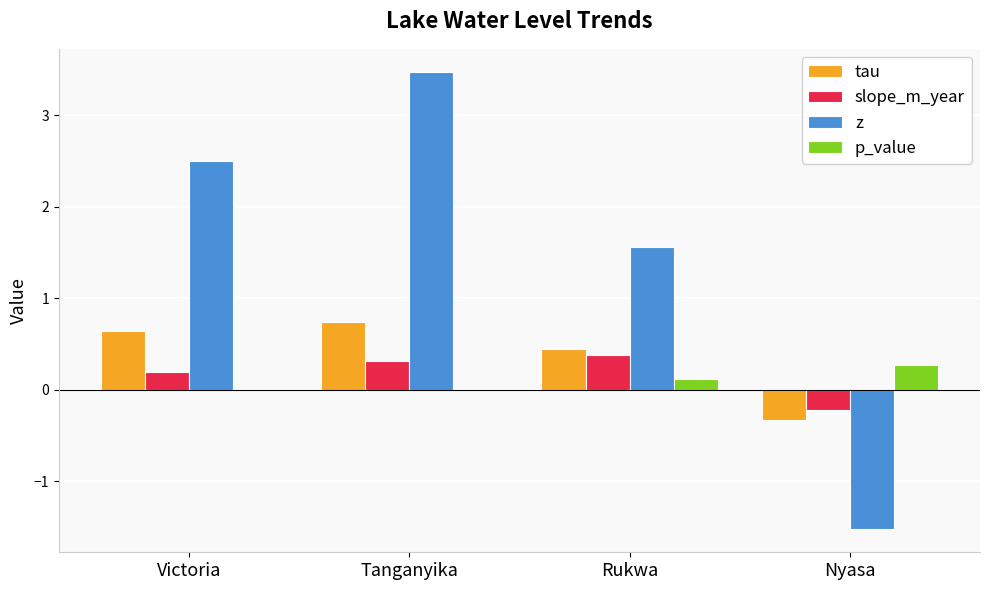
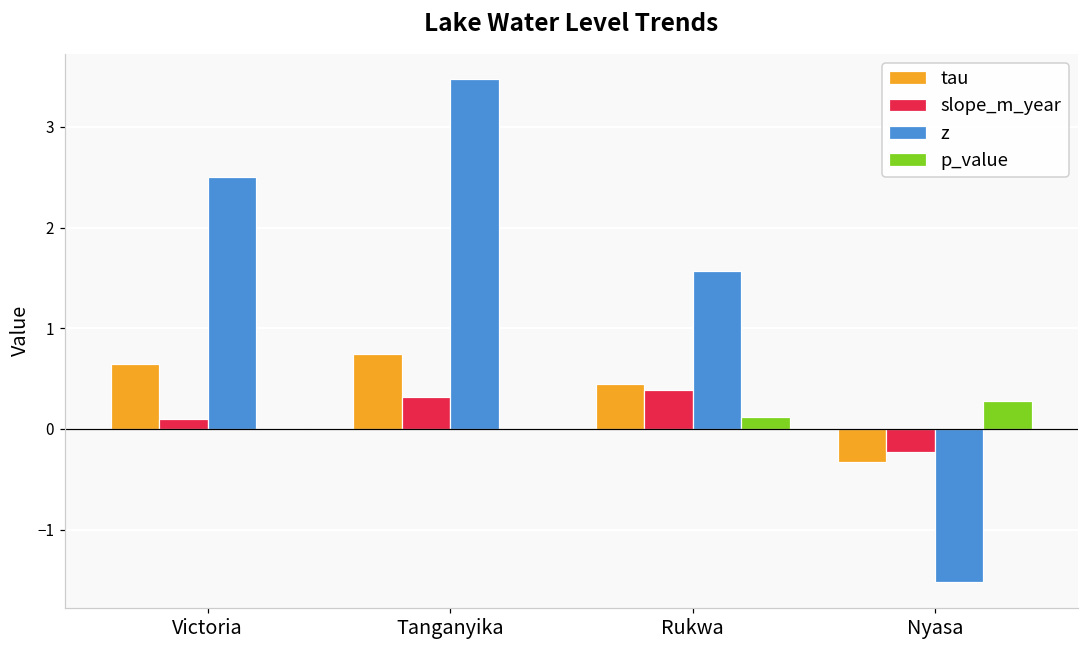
  {
    "tau": {
      "Victoria": 0.6,
      "Tanganyika": 0.7,
      "Rukwa": 0.4,
      "Nyasa": -0.3
    },
    "slope_m_year": {
-     "Victoria": 0.2,
+     "Victoria": 0.1,
      "Tanganyika": 0.3,
      "Rukwa": 0.4,
      "Nyasa": -0.2
    },
    "z": {
      "Victoria": 2.5,
      "Tanganyika": 3.5,
      "Rukwa": 1.6,
      "Nyasa": -1.5
    },
    "p_value": {
      "Rukwa": 0.1,
      "Nyasa": 0.3
    }
  }
